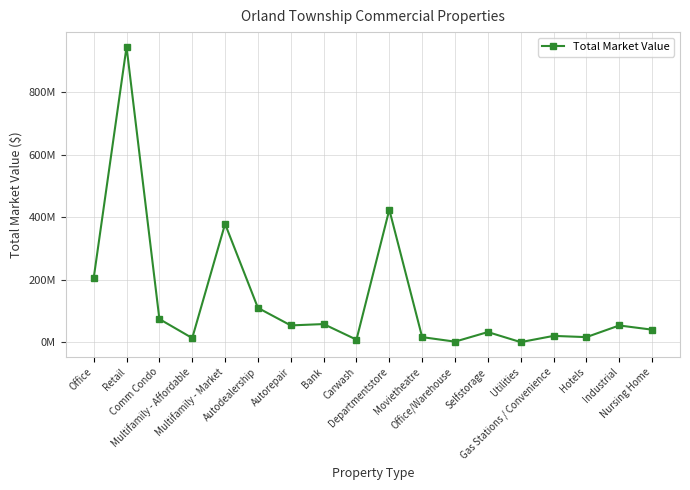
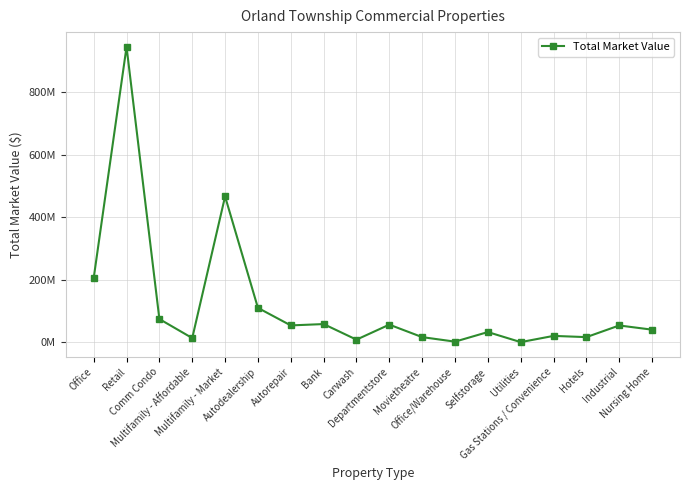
  {
    "Office": 210000000,
    "Retail": 950000000,
    "Comm Condo": 70000000,
    "Multifamily - Affordable": 10000000,
-   "Multifamily - Market": 380000000,
+   "Multifamily - Market": 470000000,
    "Autodealership": 110000000,
    "Autorepair": 50000000,
    "Bank": 60000000,
    "Carwash": 10000000,
-   "Departmentstore": 420000000,
+   "Departmentstore": 60000000,
    "Movietheatre": 20000000,
    "Office/Warehouse": 0,
    "Selfstorage": 30000000,
    "Utilities": 0,
    "Gas Stations / Convenience": 20000000,
    "Hotels": 20000000,
    "Industrial": 50000000,
    "Nursing Home": 40000000
  }
